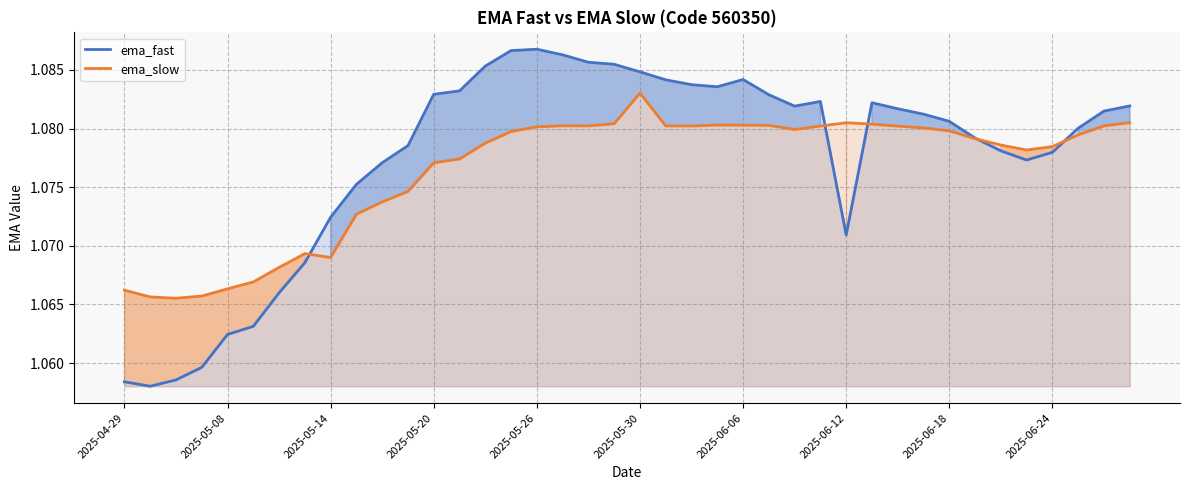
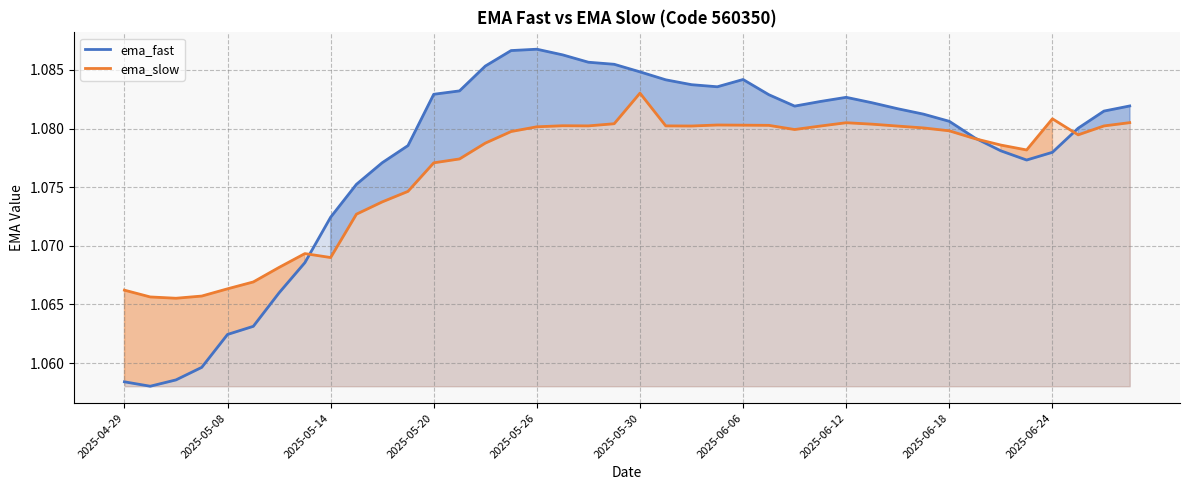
  {
    "ema_fast": {
      "2025-04-29": 1.0584,
      "2025-05-08": 1.0624,
      "2025-05-14": 1.0724,
      "2025-05-20": 1.0829,
      "2025-05-26": 1.0868,
      "2025-05-30": 1.0848,
      "2025-06-06": 1.0842,
-     "2025-06-12": 1.0709,
+     "2025-06-12": 1.0827,
      "2025-06-18": 1.0806,
      "2025-06-24": 1.0780
    },
    "ema_slow": {
      "2025-04-29": 1.0662,
      "2025-05-08": 1.0663,
      "2025-05-14": 1.0690,
      "2025-05-20": 1.0771,
      "2025-05-26": 1.0801,
      "2025-05-30": 1.0830,
      "2025-06-06": 1.0803,
      "2025-06-12": 1.0805,
      "2025-06-18": 1.0798,
-     "2025-06-24": 1.0785
+     "2025-06-24": 1.0808
    }
  }
